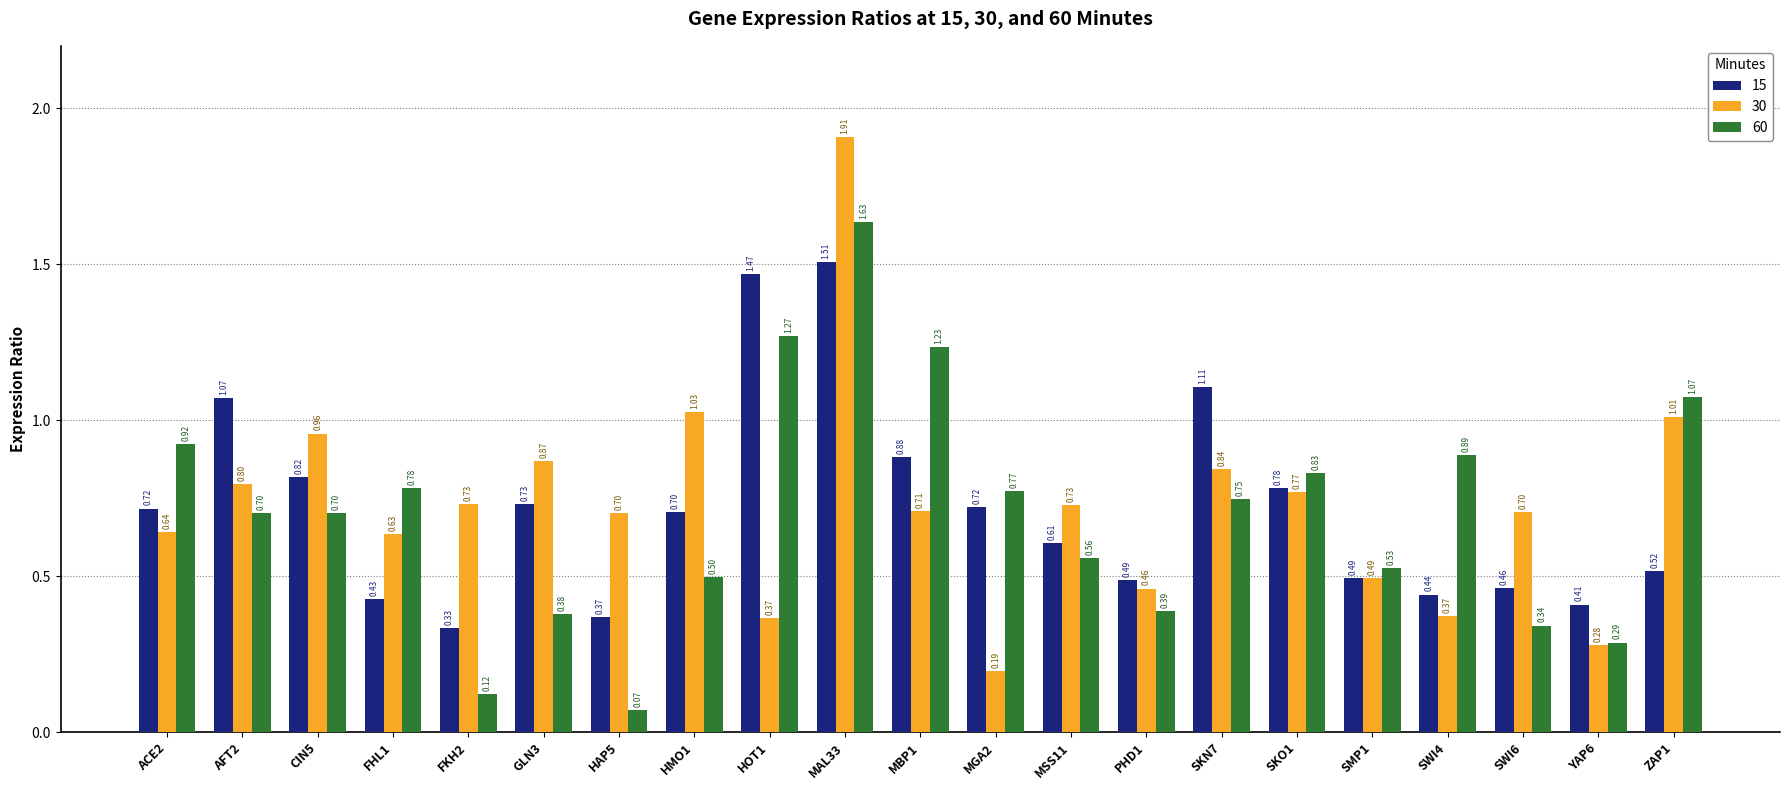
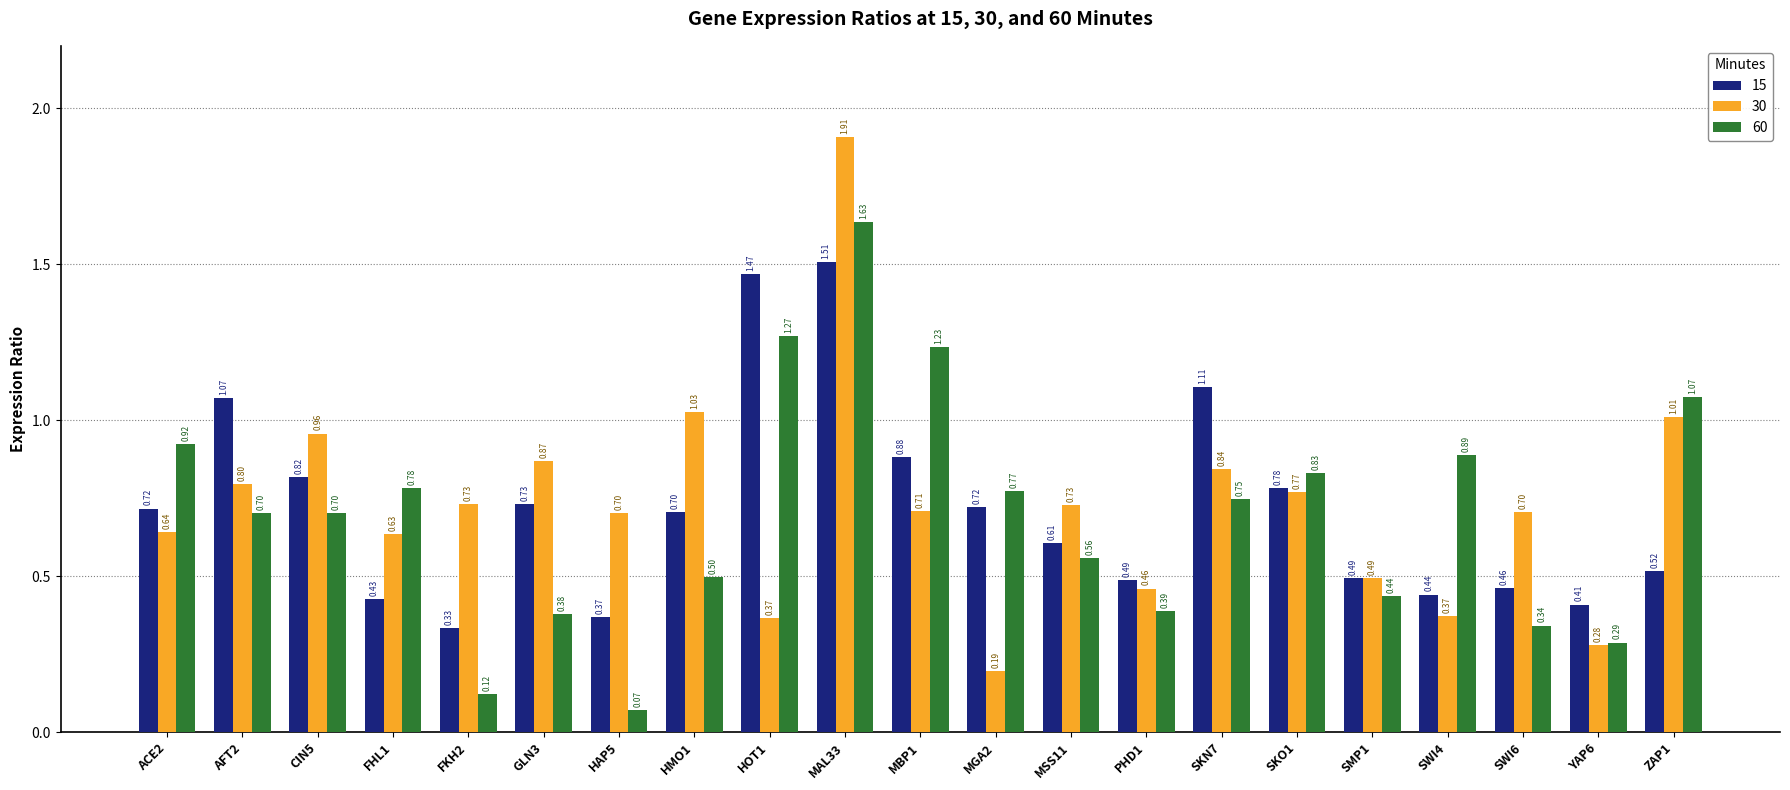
  {
    "15": {
      "ACE2": 0.72,
      "AFT2": 1.07,
      "CIN5": 0.82,
      "FHL1": 0.43,
      "FKH2": 0.33,
      "GLN3": 0.73,
      "HAP5": 0.37,
      "HMO1": 0.70,
      "HOT1": 1.47,
      "MAL33": 1.51,
      "MBP1": 0.88,
      "MGA2": 0.72,
      "MSS11": 0.61,
      "PHD1": 0.49,
      "SKN7": 1.11,
      "SKO1": 0.78,
      "SMP1": 0.49,
      "SWI4": 0.44,
      "SWI6": 0.46,
      "YAP6": 0.41,
      "ZAP1": 0.52
    },
    "30": {
      "ACE2": 0.64,
      "AFT2": 0.80,
      "CIN5": 0.96,
      "FHL1": 0.63,
      "FKH2": 0.73,
      "GLN3": 0.87,
      "HAP5": 0.70,
      "HMO1": 1.03,
      "HOT1": 0.37,
      "MAL33": 1.91,
      "MBP1": 0.71,
      "MGA2": 0.19,
      "MSS11": 0.73,
      "PHD1": 0.46,
      "SKN7": 0.84,
      "SKO1": 0.77,
      "SMP1": 0.49,
      "SWI4": 0.37,
      "SWI6": 0.70,
      "YAP6": 0.28,
      "ZAP1": 1.01
    },
    "60": {
      "ACE2": 0.92,
      "AFT2": 0.70,
      "CIN5": 0.70,
      "FHL1": 0.78,
      "FKH2": 0.12,
      "GLN3": 0.38,
      "HAP5": 0.07,
      "HMO1": 0.50,
      "HOT1": 1.27,
      "MAL33": 1.63,
      "MBP1": 1.23,
      "MGA2": 0.77,
      "MSS11": 0.56,
      "PHD1": 0.39,
      "SKN7": 0.75,
      "SKO1": 0.83,
-     "SMP1": 0.53,
+     "SMP1": 0.44,
      "SWI4": 0.89,
      "SWI6": 0.34,
      "YAP6": 0.29,
      "ZAP1": 1.07
    }
  }
